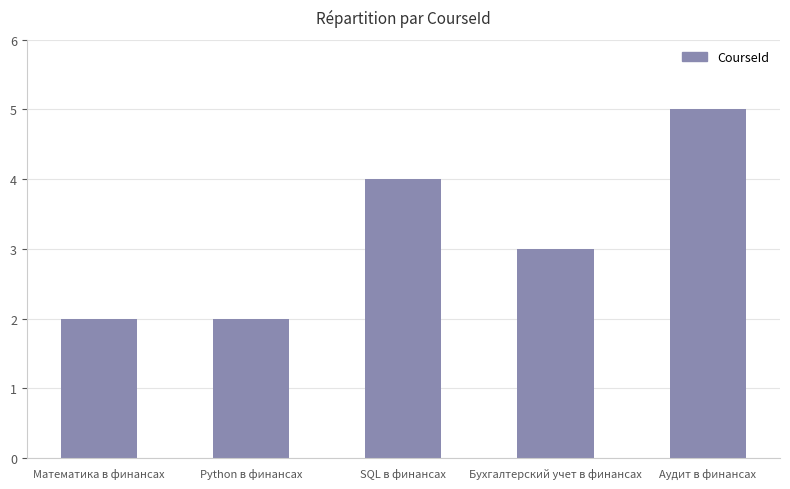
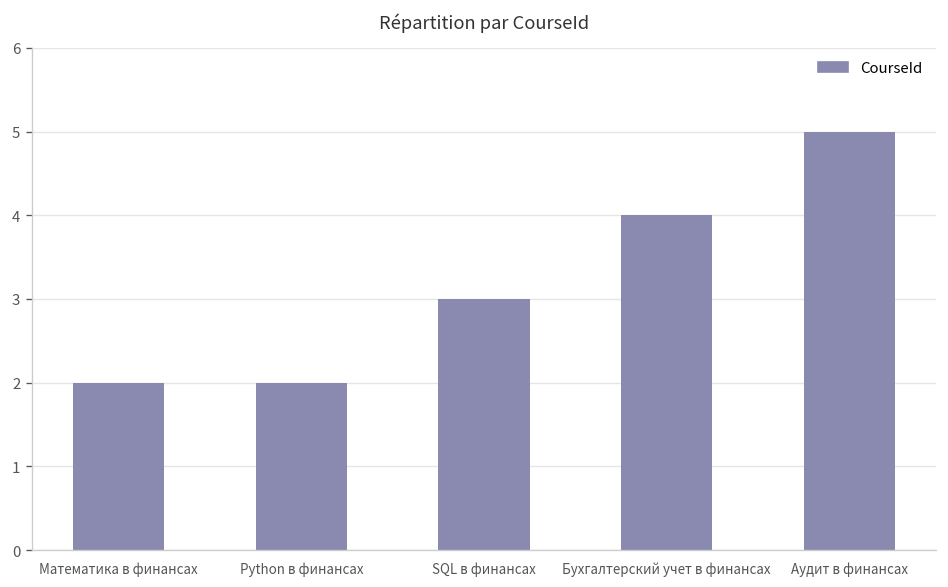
  {
    "Математика в финансах": 2,
    "Python в финансах": 2,
-   "SQL в финансах": 4,
-   "Бухгалтерский учет в финансах": 3,
+   "SQL в финансах": 3,
+   "Бухгалтерский учет в финансах": 4,
    "Аудит в финансах": 5
  }
